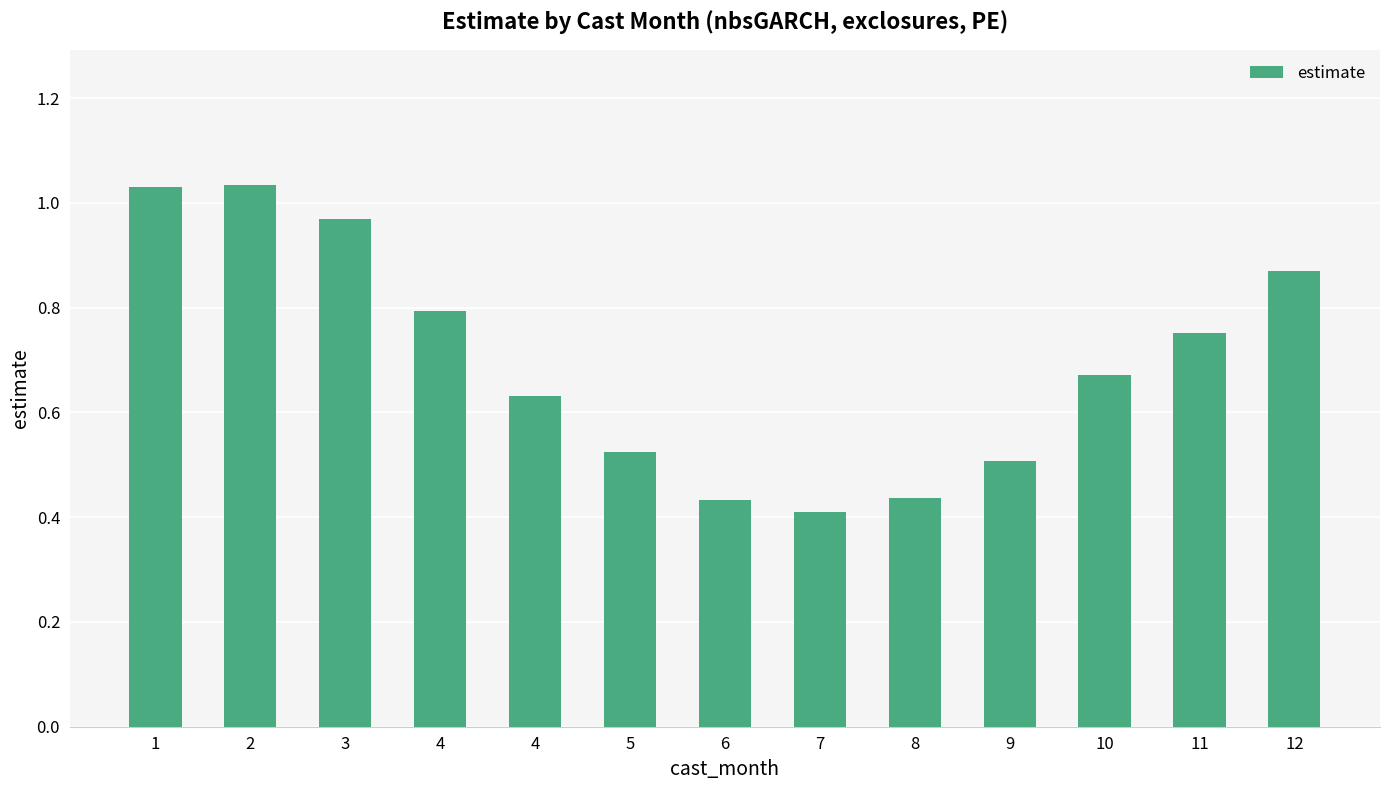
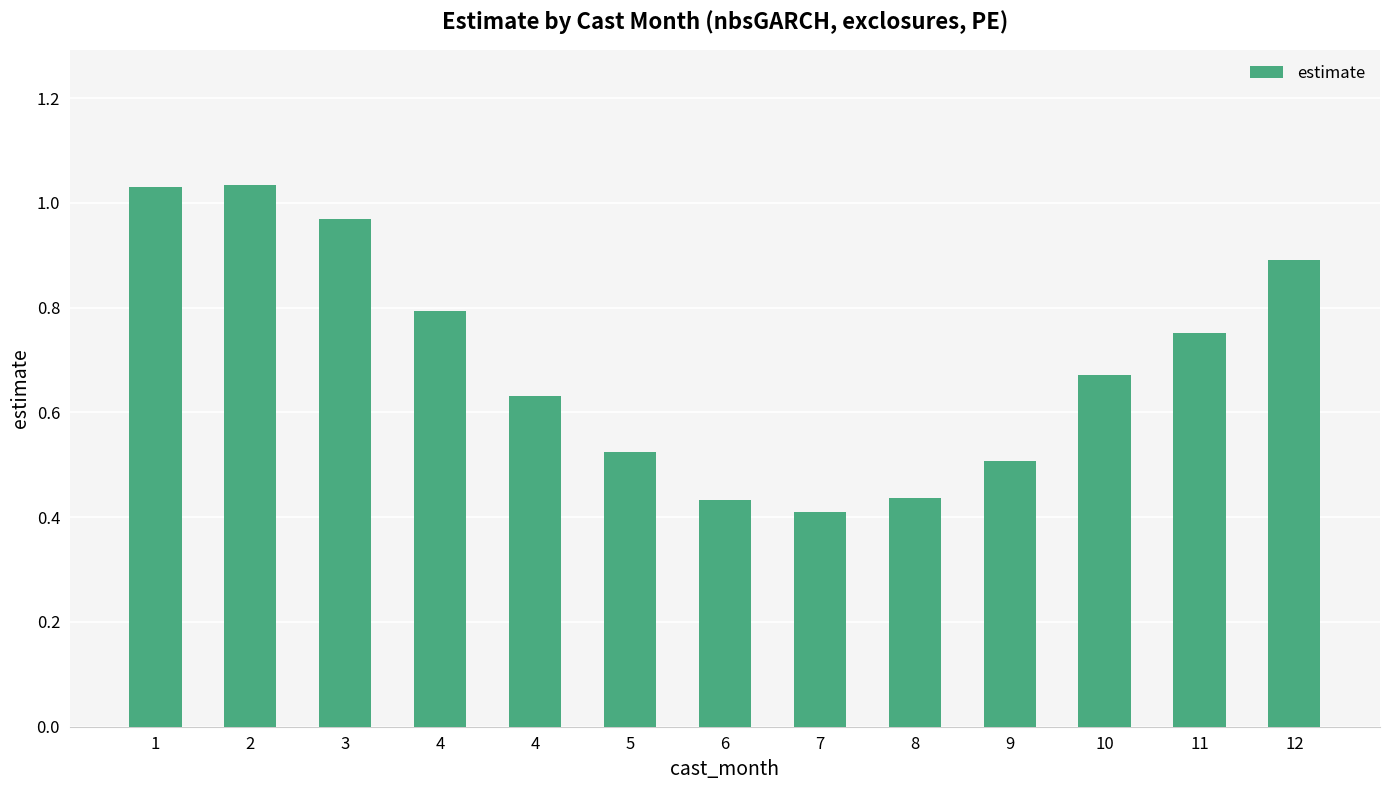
  {
    "1": 1.03,
    "2": 1.03,
    "3": 0.97,
    "5": 0.53,
    "6": 0.43,
    "7": 0.41,
    "8": 0.44,
    "9": 0.51,
    "10": 0.67,
    "11": 0.75,
-   "12": 0.87
+   "12": 0.89
  }
